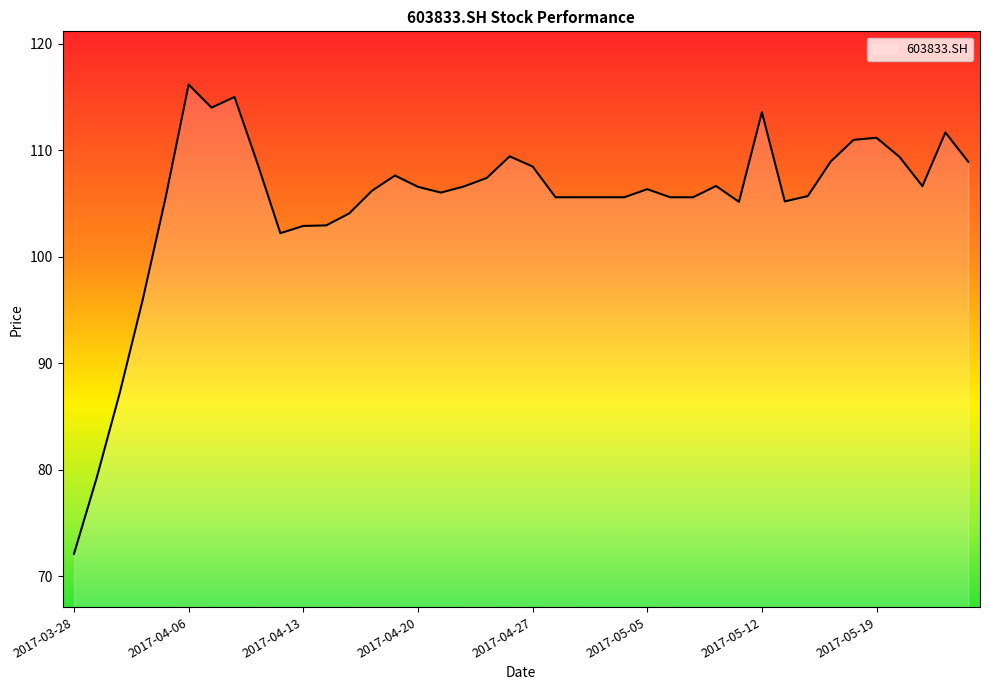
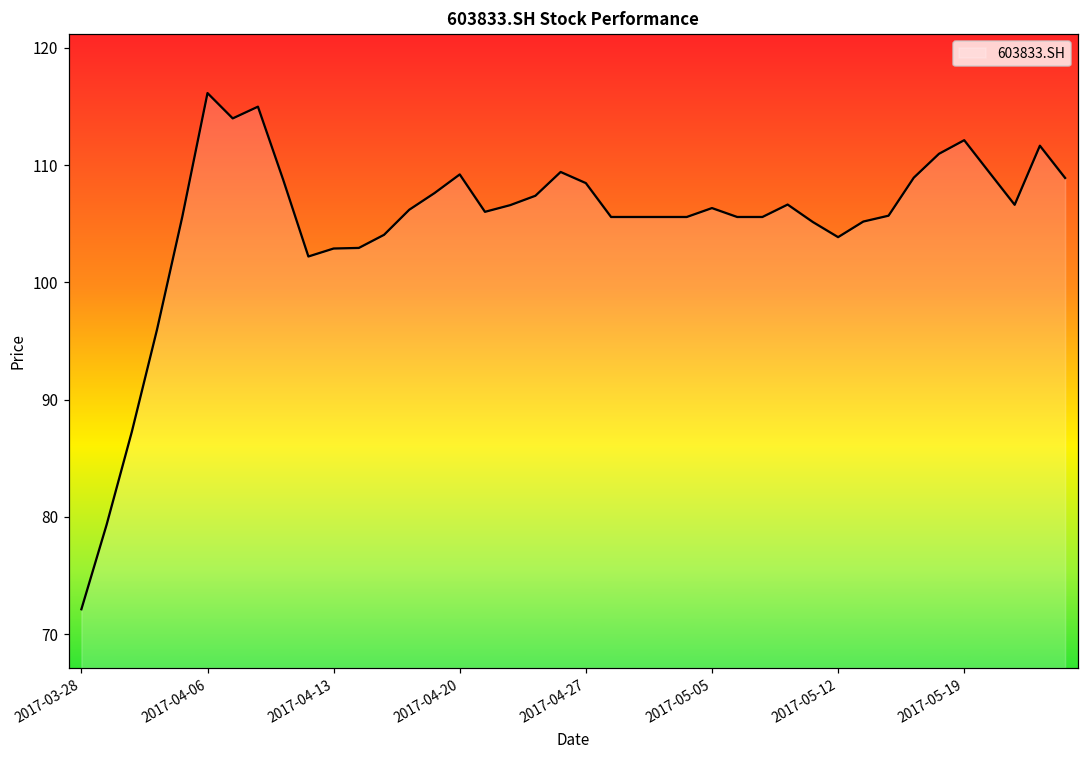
  {
    "2017-03-28": 72.1,
    "2017-04-06": 116.2,
    "2017-04-13": 102.9,
-   "2017-04-20": 106.6,
+   "2017-04-20": 109.2,
    "2017-04-27": 108.5,
    "2017-05-05": 106.3,
-   "2017-05-12": 113.6,
-   "2017-05-19": 111.2
+   "2017-05-12": 103.9,
+   "2017-05-19": 112.1
  }
